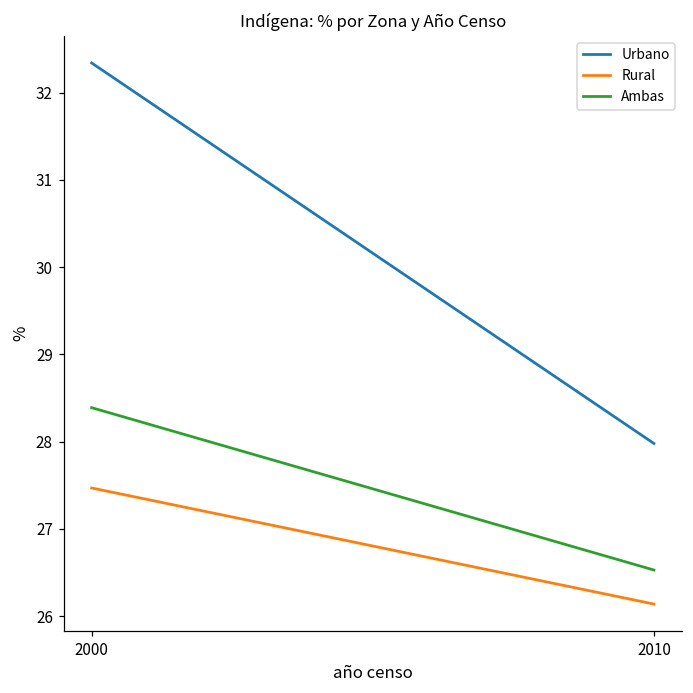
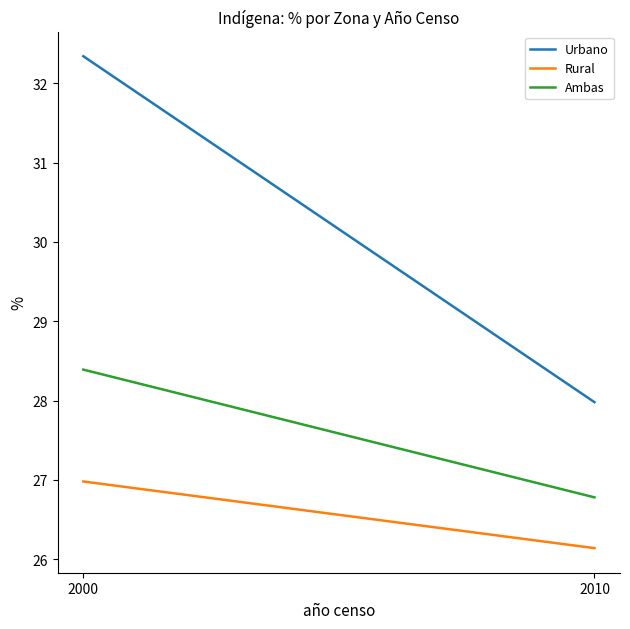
  {
    "Urbano": {
      "2000": 32.3,
      "2010": 28.0
    },
    "Rural": {
-     "2000": 27.5,
+     "2000": 27.0,
      "2010": 26.1
    },
    "Ambas": {
      "2000": 28.4,
-     "2010": 26.5
+     "2010": 26.8
    }
  }
